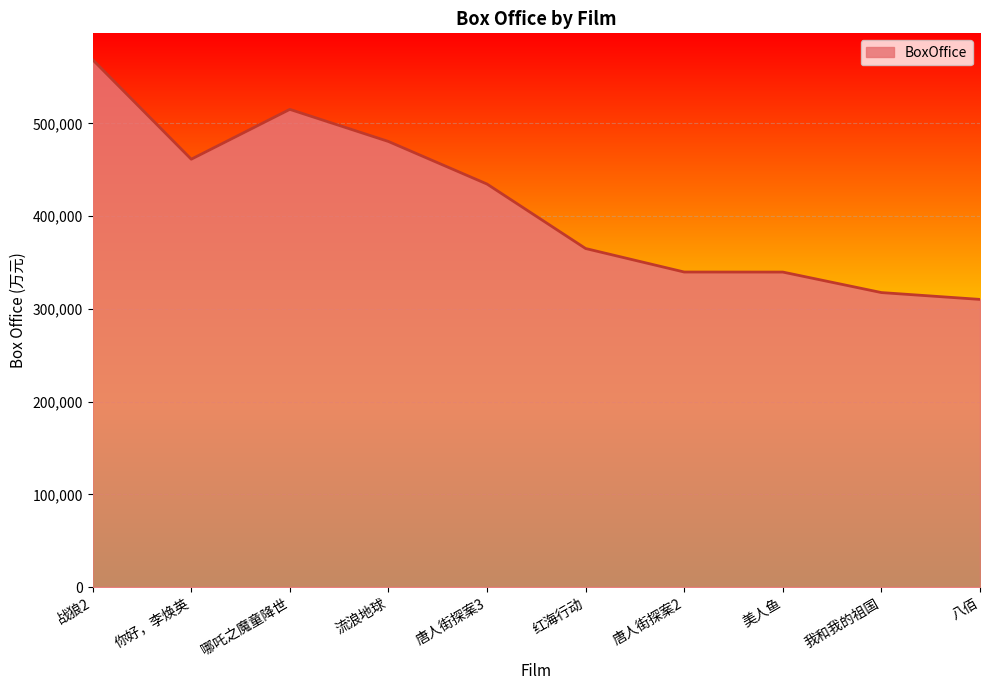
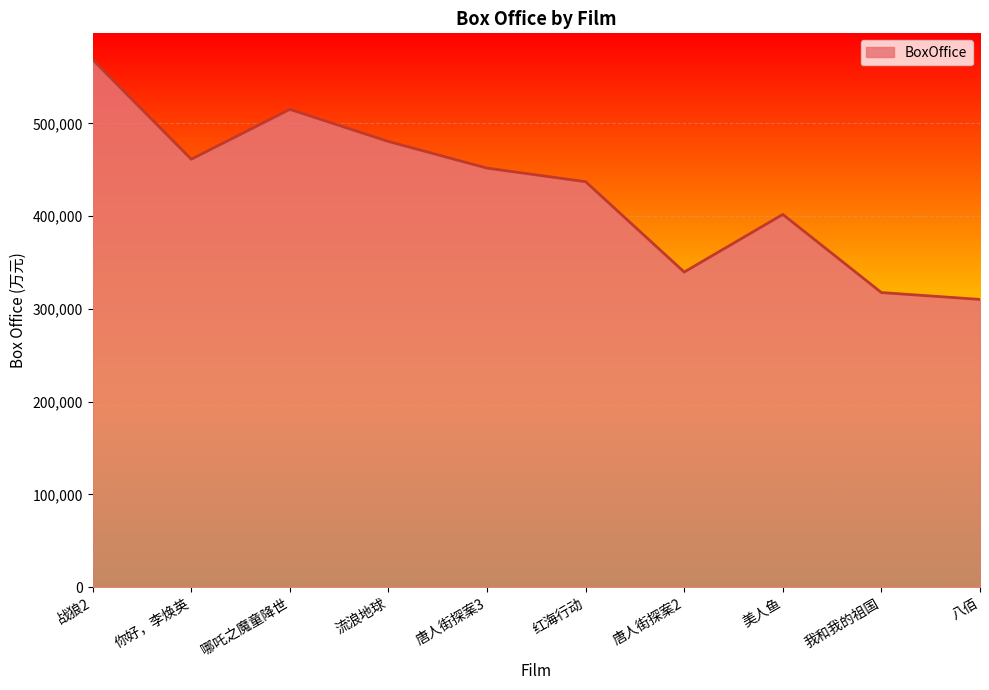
  {
    "战狼2": "570,000",
    "你好，李焕英": "460,000",
    "哪吒之魔童降世": "520,000",
    "流浪地球": "480,000",
-   "唐人街探案3": "430,000",
-   "红海行动": "370,000",
+   "唐人街探案3": "450,000",
+   "红海行动": "440,000",
    "唐人街探案2": "340,000",
-   "美人鱼": "340,000",
+   "美人鱼": "400,000",
    "我和我的祖国": "320,000",
    "八佰": "310,000"
  }
